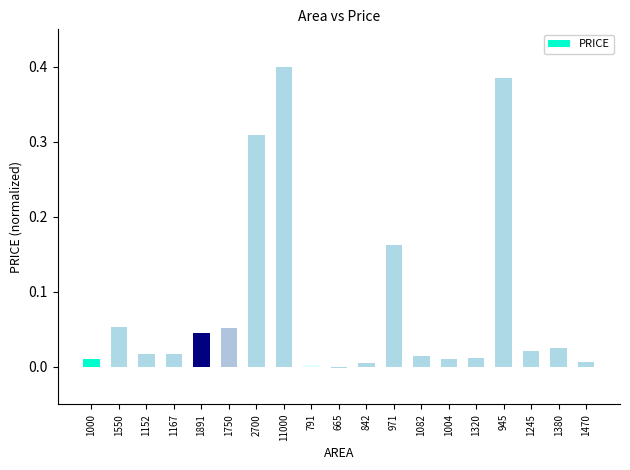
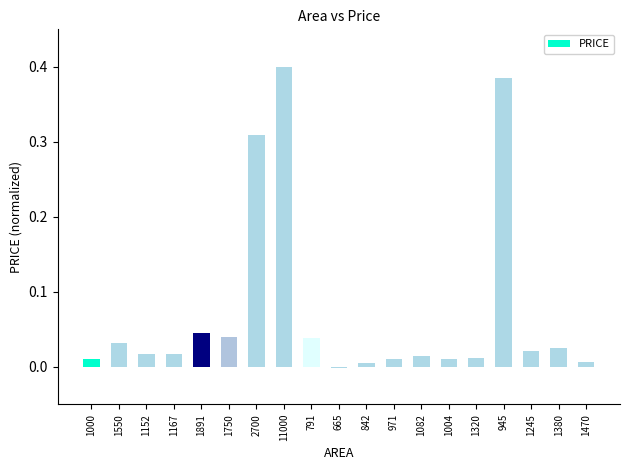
  {
    "1000": 0.01,
-   "1550": 0.05,
+   "1550": 0.03,
    "1152": 0.02,
    "1167": 0.02,
    "1891": 0.05,
-   "1750": 0.05,
+   "1750": 0.04,
    "2700": 0.31,
    "11000": 0.40,
-   "791": 0.00,
+   "791": 0.04,
    "842": 0.00,
-   "971": 0.16,
+   "971": 0.01,
    "1082": 0.01,
    "1004": 0.01,
    "1320": 0.01,
    "945": 0.39,
    "1245": 0.02,
    "1380": 0.03,
    "1470": 0.01
  }
